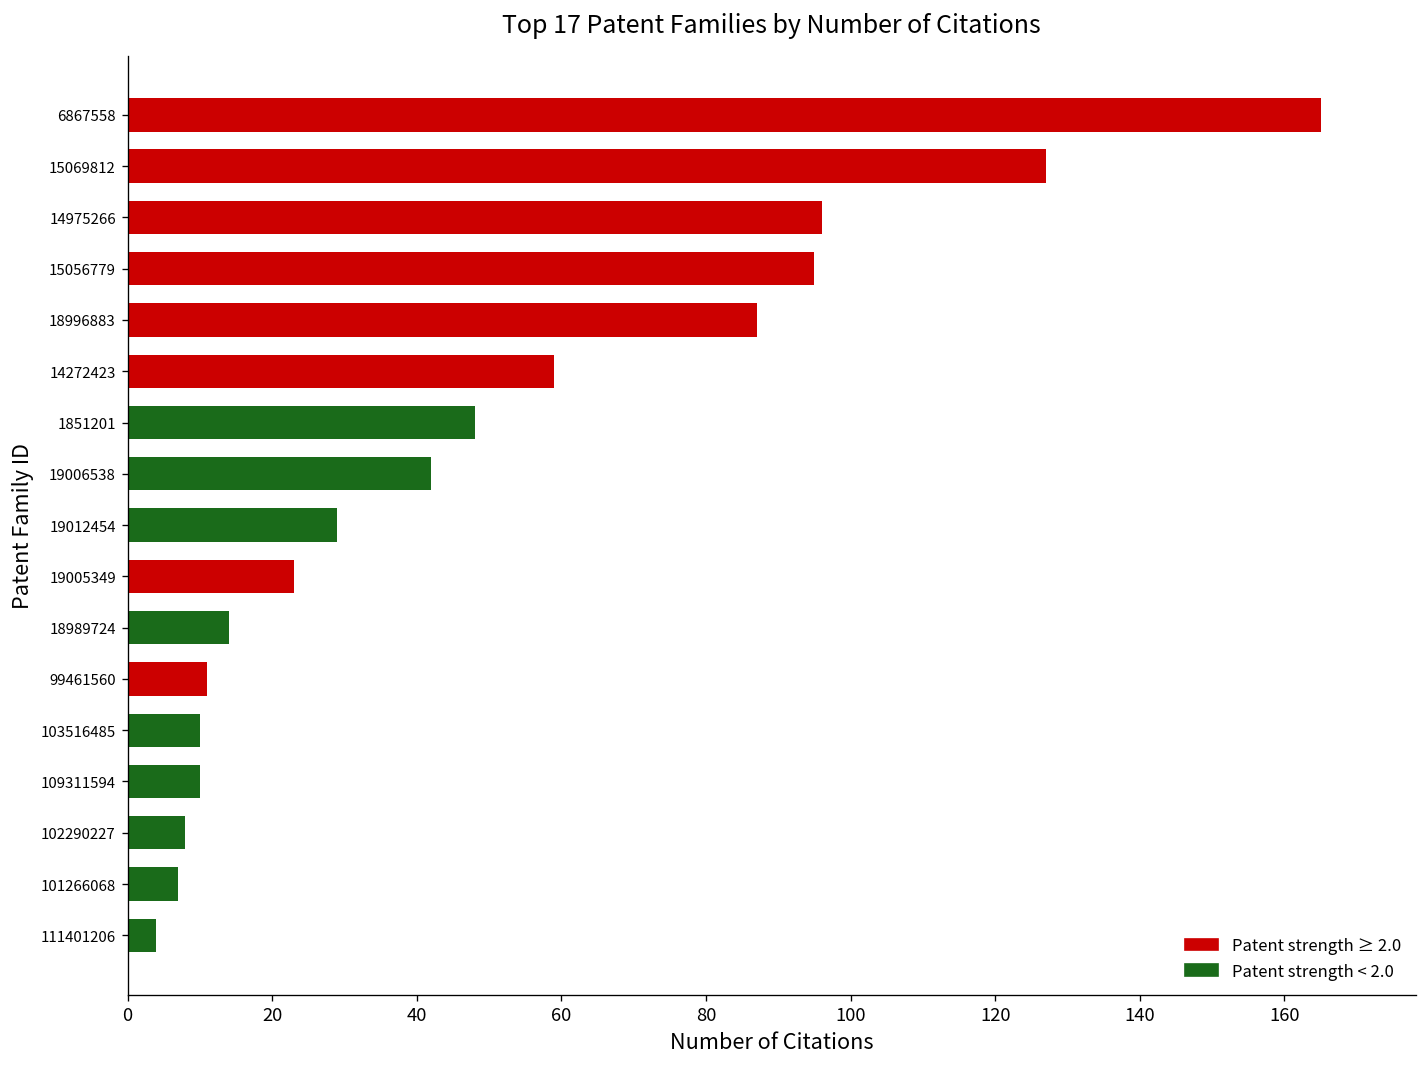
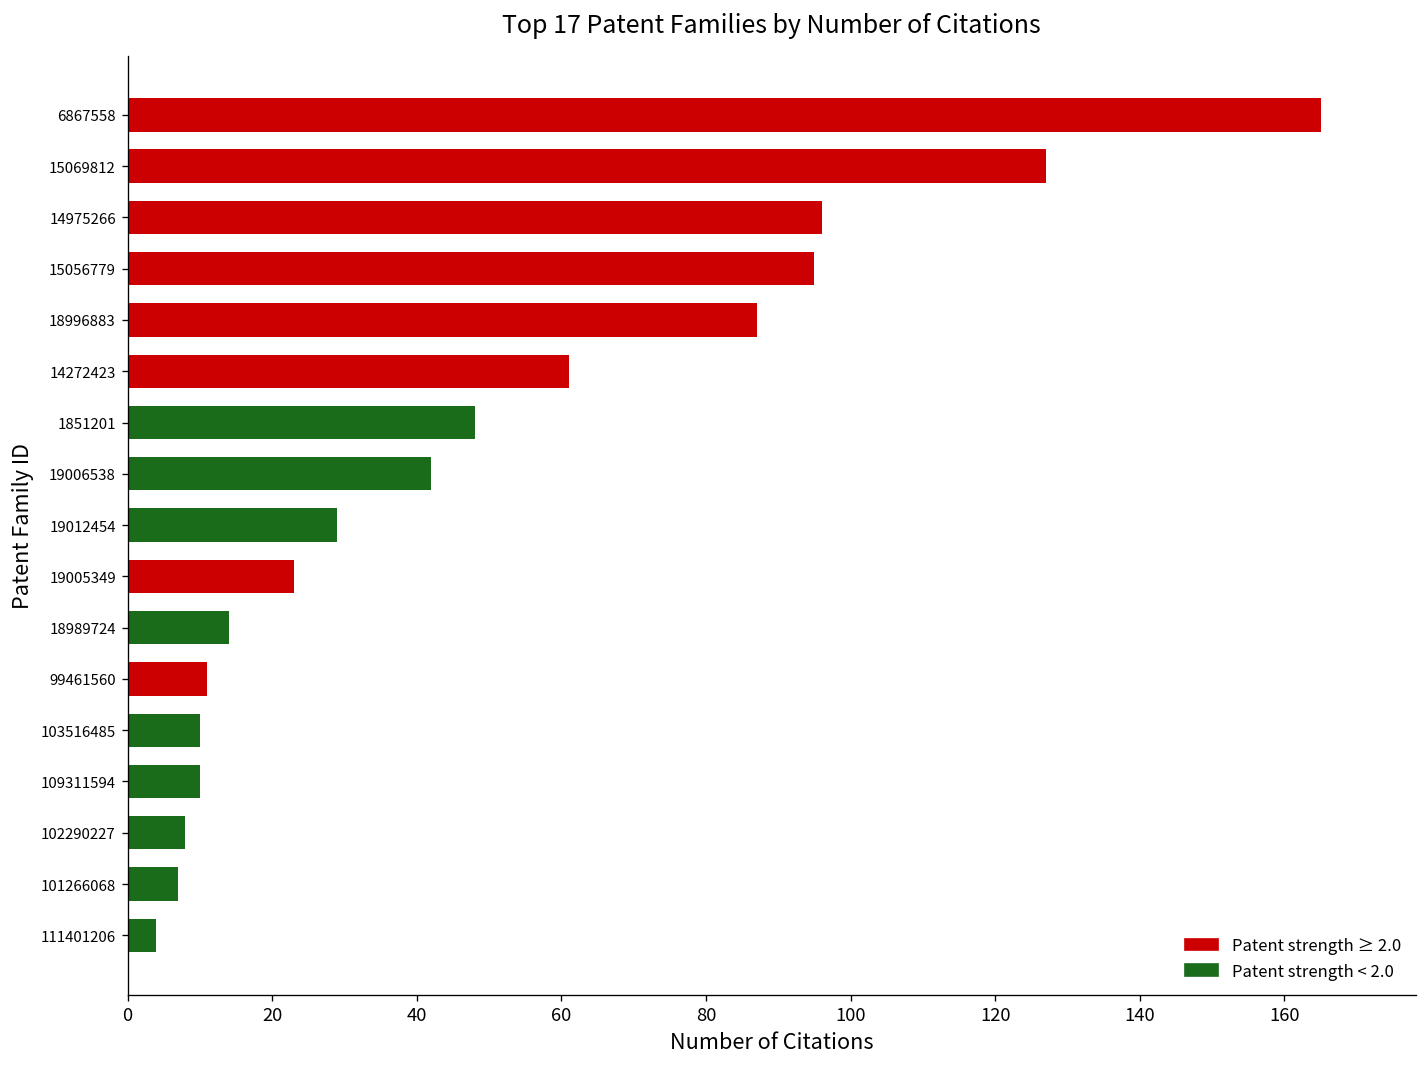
  {
    "6867558": 165,
    "15069812": 127,
    "14975266": 96,
    "15056779": 95,
    "18996883": 87,
-   "14272423": 59,
+   "14272423": 61,
    "1851201": 48,
    "19006538": 42,
    "19012454": 29,
    "19005349": 23,
    "18989724": 14,
    "99461560": 11,
    "103516485": 10,
    "109311594": 10,
    "102290227": 8,
    "101266068": 7,
    "111401206": 4
  }
